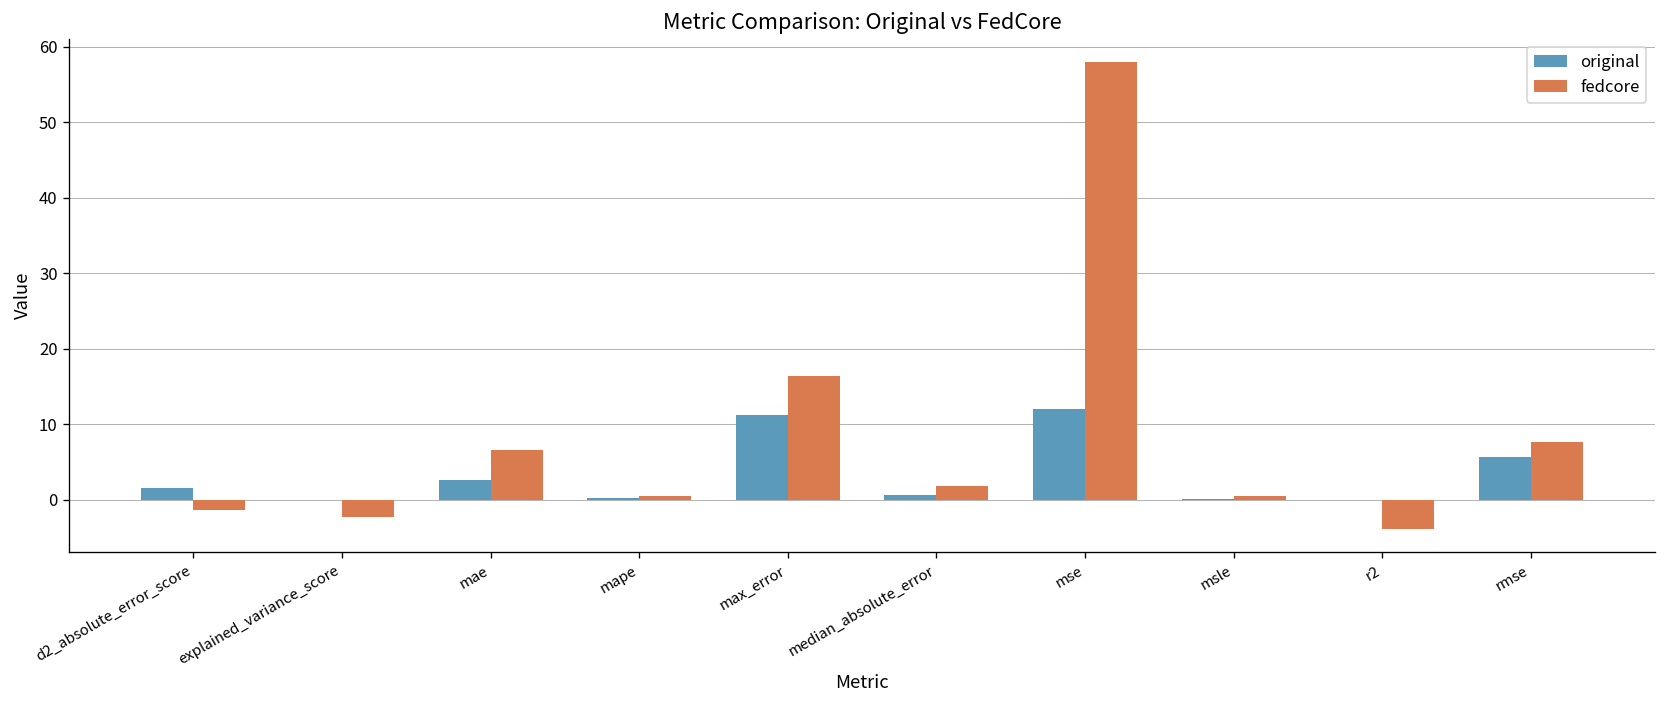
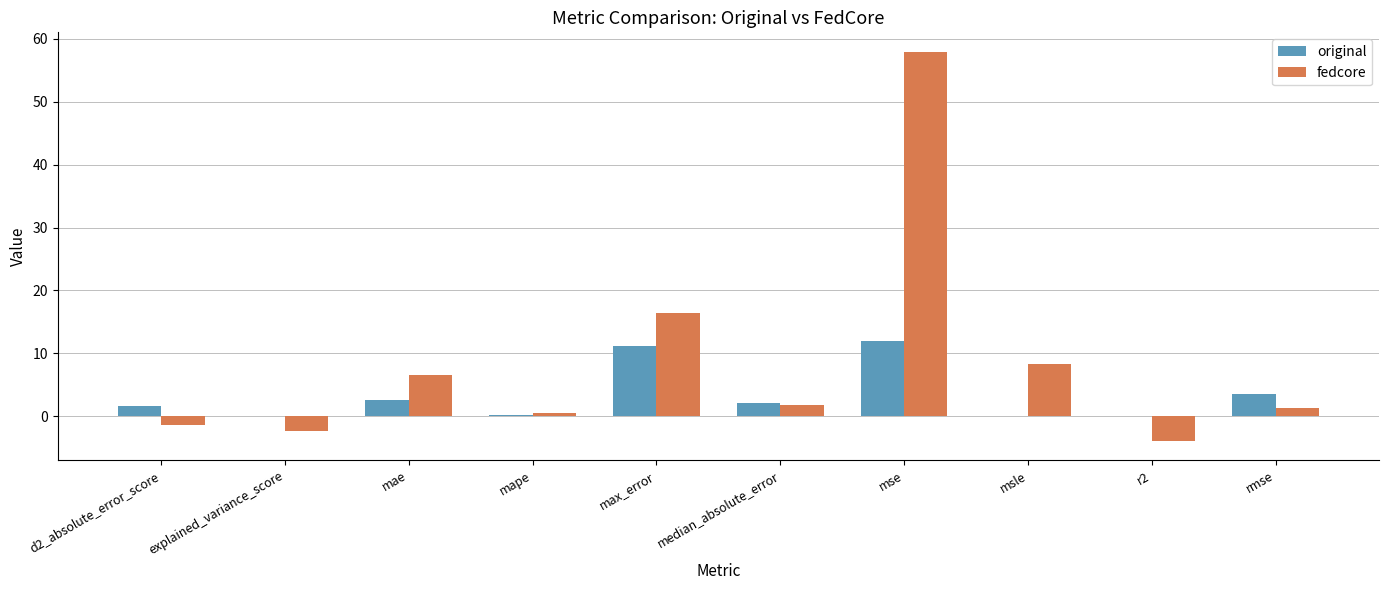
  {
    "original": {
      "d2_absolute_error_score": 2,
      "mae": 3,
      "max_error": 11,
-     "median_absolute_error": 1,
+     "median_absolute_error": 2,
      "mse": 12,
-     "rmse": 6
+     "rmse": 3
    },
    "fedcore": {
      "d2_absolute_error_score": -1,
      "explained_variance_score": -2,
      "mae": 7,
      "mape": 0,
      "max_error": 16,
      "median_absolute_error": 2,
      "mse": 58,
-     "msle": 0,
+     "msle": 8,
      "r2": -4,
-     "rmse": 8
+     "rmse": 1
    }
  }
